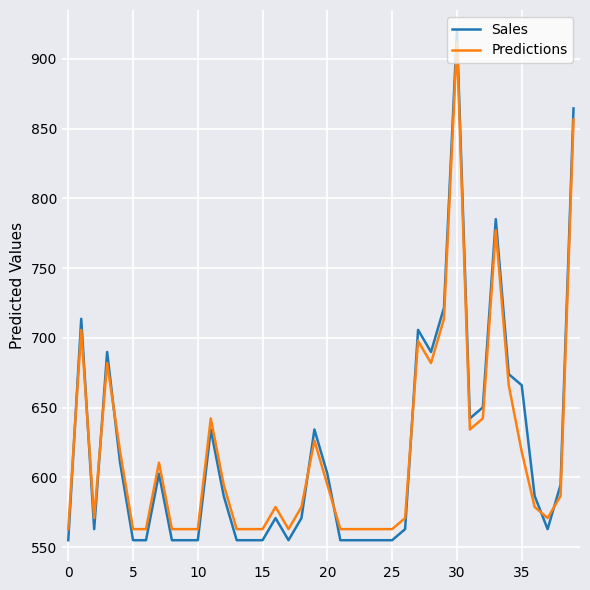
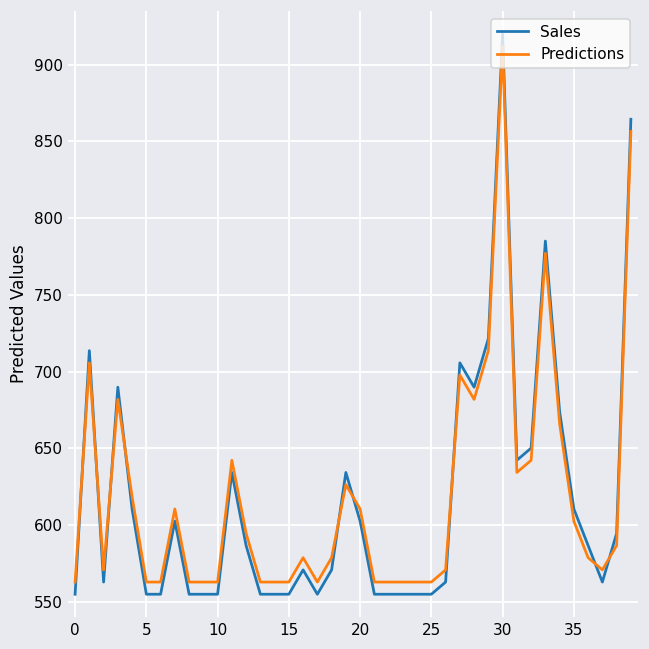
  {
    "Sales": {
      "0": 555,
      "5": 555,
      "10": 555,
      "15": 555,
      "20": 603,
      "25": 555,
-     "35": 666
+     "35": 611
    },
    "Predictions": {
      "0": 563,
      "5": 563,
      "10": 563,
      "15": 563,
-     "20": 595,
+     "20": 611,
      "25": 563,
-     "35": 618
+     "35": 603
    }
  }
